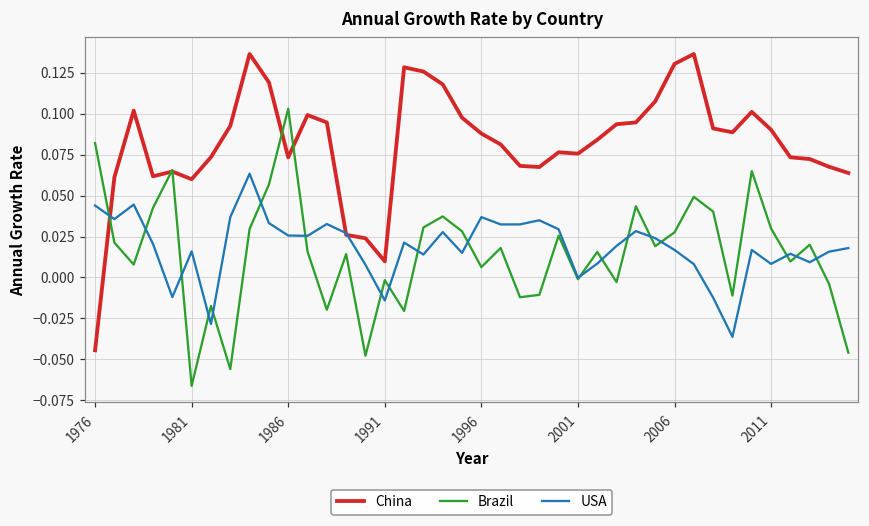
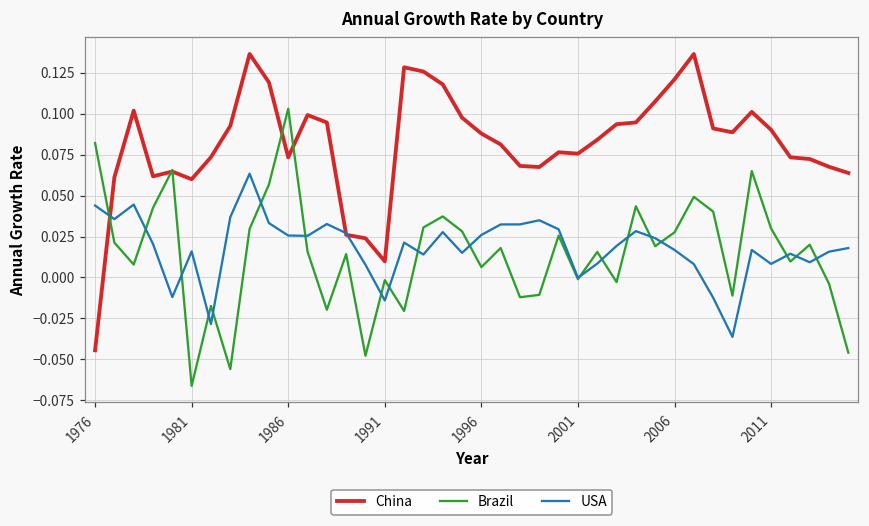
  {
    "China": {
      "1976": -0.044,
      "1981": 0.060,
      "1986": 0.073,
      "1991": 0.010,
      "1996": 0.088,
      "2001": 0.076,
-     "2006": 0.130,
+     "2006": 0.121,
      "2011": 0.090
    },
    "Brazil": {
      "1976": 0.082,
      "1981": -0.066,
      "1986": 0.103,
      "1991": -0.002,
      "1996": 0.006,
      "2006": 0.028,
      "2011": 0.030
    },
    "USA": {
      "1976": 0.044,
      "1981": 0.016,
      "1986": 0.026,
      "1991": -0.014,
-     "1996": 0.037,
+     "1996": 0.026,
      "2006": 0.017,
      "2011": 0.008
    }
  }
